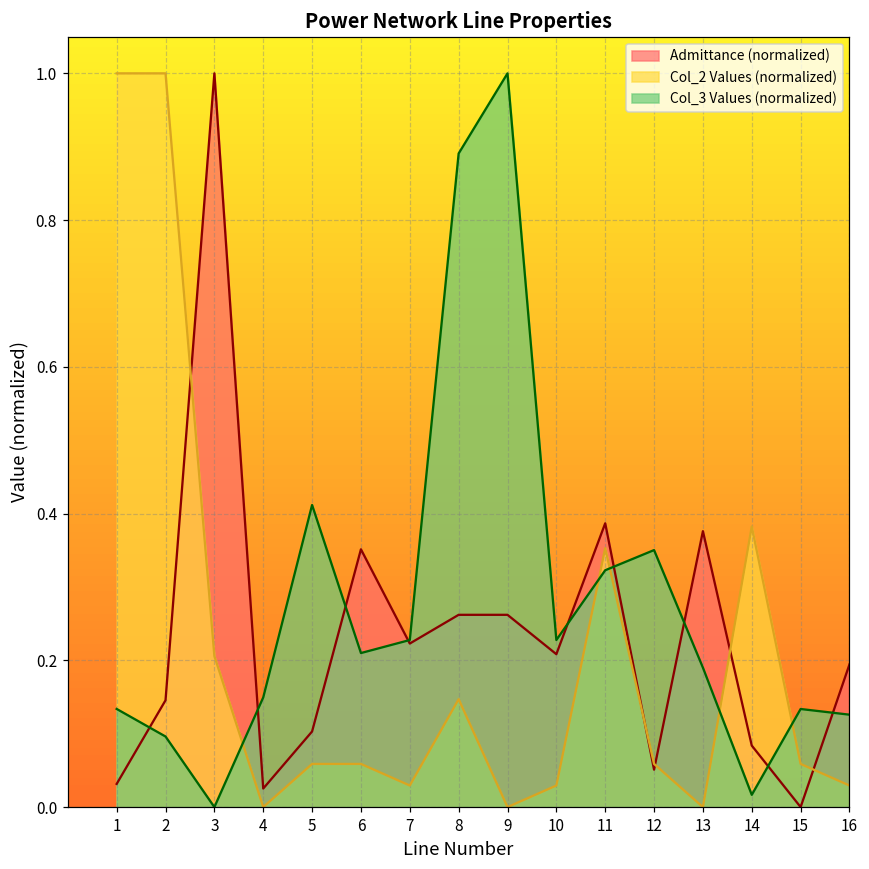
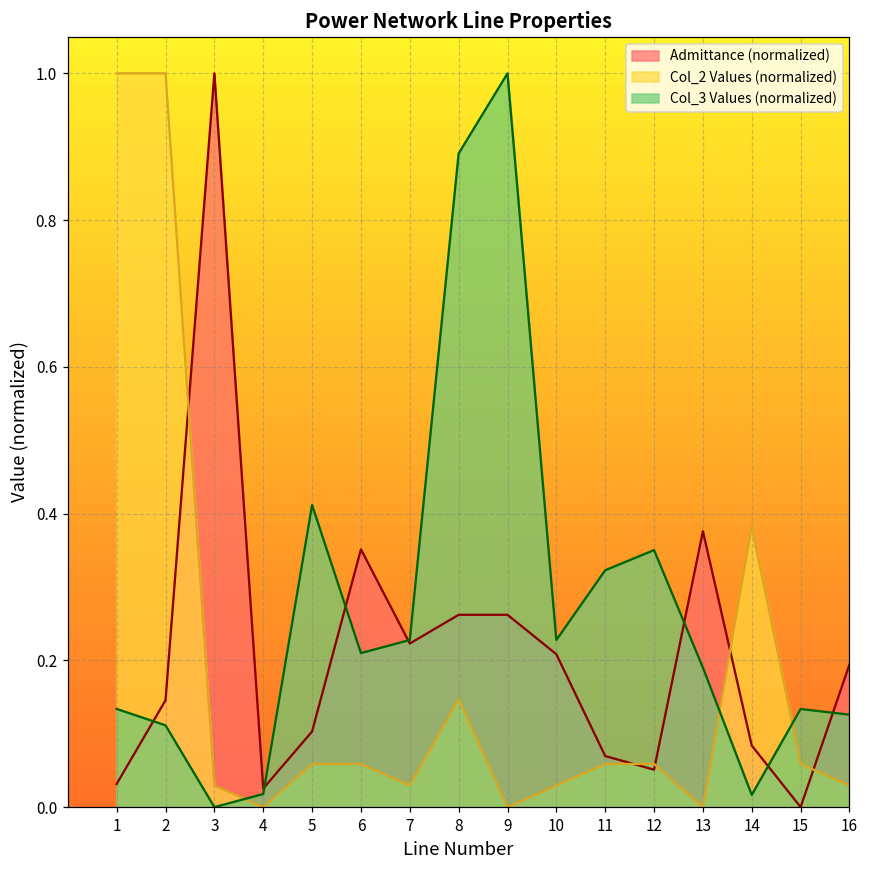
  {
    "Admittance (normalized)": {
      "1": 0.03,
      "2": 0.15,
      "3": 1.00,
      "4": 0.03,
      "5": 0.10,
      "6": 0.35,
      "7": 0.22,
      "8": 0.26,
      "9": 0.26,
      "10": 0.21,
-     "11": 0.39,
+     "11": 0.07,
      "12": 0.05,
      "13": 0.38,
      "14": 0.08,
      "15": 0.00,
      "16": 0.19
    },
    "Col_2 Values (normalized)": {
      "1": 1.00,
      "2": 1.00,
-     "3": 0.21,
+     "3": 0.03,
      "4": 0.00,
      "5": 0.06,
      "6": 0.06,
      "7": 0.03,
      "8": 0.15,
      "9": 0.00,
      "10": 0.03,
-     "11": 0.35,
+     "11": 0.06,
      "12": 0.06,
      "13": 0.00,
      "14": 0.38,
      "15": 0.06,
      "16": 0.03
    },
    "Col_3 Values (normalized)": {
      "1": 0.13,
-     "2": 0.10,
+     "2": 0.11,
      "3": 0.00,
-     "4": 0.15,
+     "4": 0.02,
      "5": 0.41,
      "6": 0.21,
      "7": 0.23,
      "8": 0.89,
      "9": 1.00,
      "10": 0.23,
      "11": 0.32,
      "12": 0.35,
      "13": 0.19,
      "14": 0.02,
      "15": 0.13,
      "16": 0.13
    }
  }
